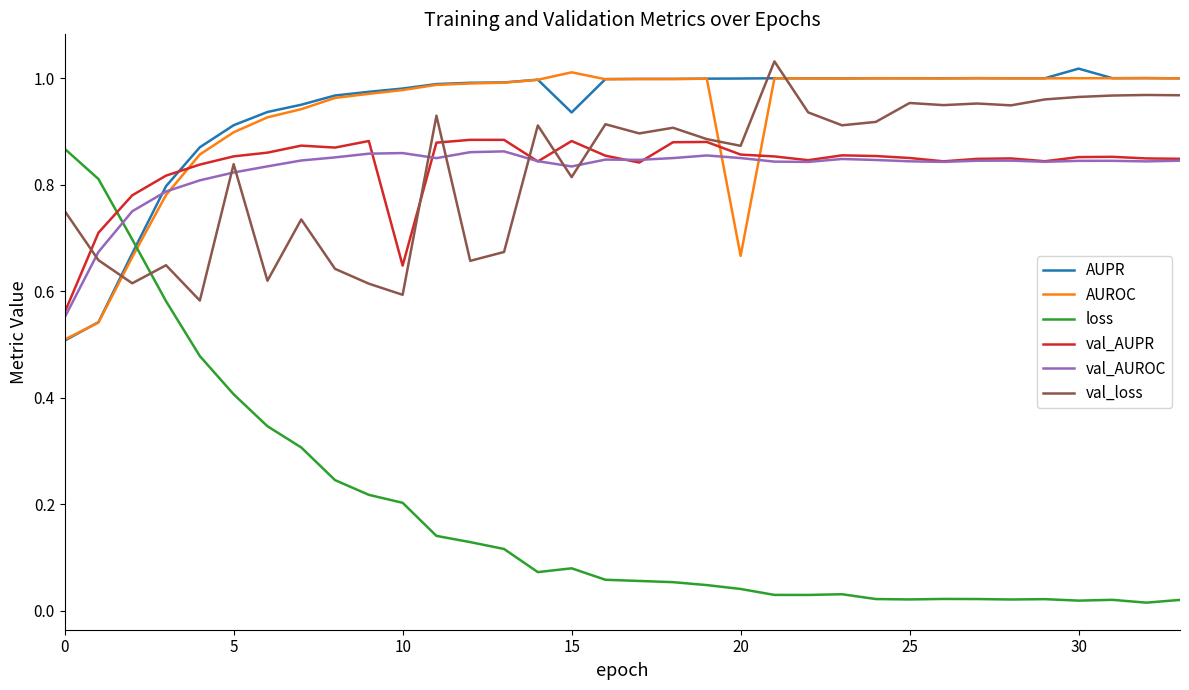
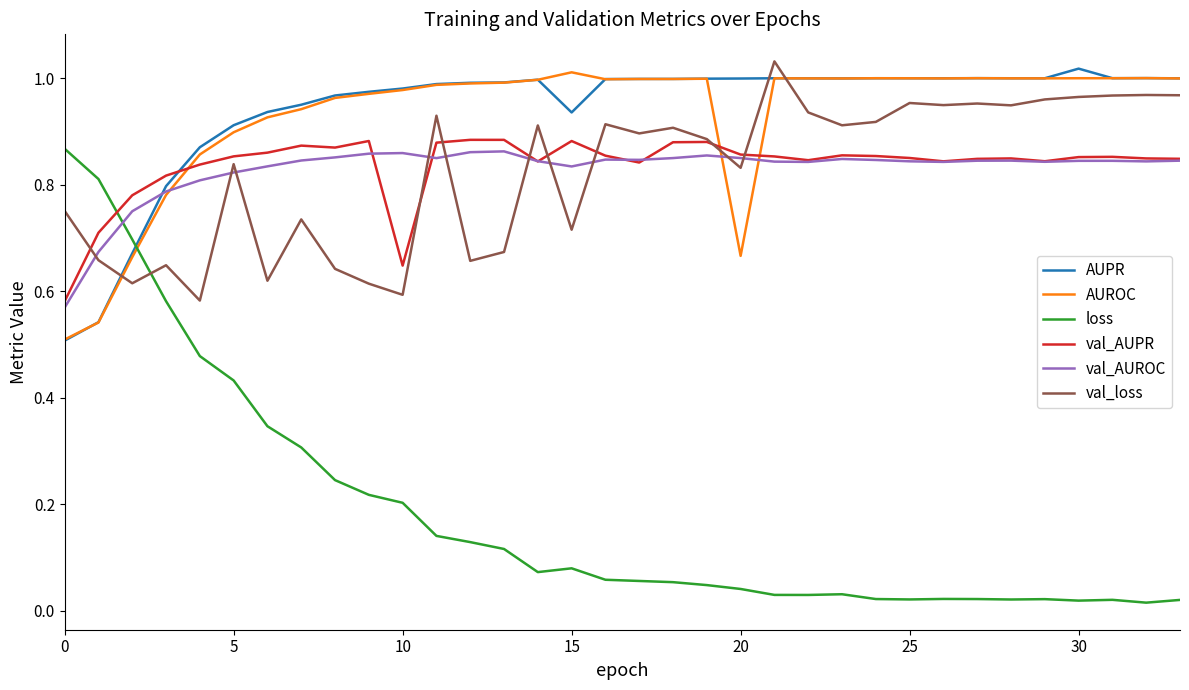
  {
    "AUPR": {
      "5": 0.91,
      "15": 0.94,
      "20": 1.00,
      "30": 1.02
    },
    "AUROC": {
      "5": 0.90,
      "15": 1.01,
      "20": 0.67,
      "30": 1.00
    },
    "loss": {
      "0": 0.87,
-     "5": 0.41,
+     "5": 0.43,
      "10": 0.20,
      "15": 0.08,
      "20": 0.04,
      "25": 0.02,
      "30": 0.02
    },
    "val_AUPR": {
-     "0": 0.56,
+     "0": 0.58,
      "5": 0.85,
      "10": 0.65,
      "15": 0.88,
      "20": 0.86,
      "25": 0.85,
      "30": 0.85
    },
    "val_AUROC": {
-     "0": 0.55,
+     "0": 0.57,
      "5": 0.82,
      "10": 0.86,
      "15": 0.83,
      "20": 0.85,
      "25": 0.84,
      "30": 0.84
    },
    "val_loss": {
      "0": 0.75,
      "5": 0.84,
      "10": 0.59,
-     "15": 0.81,
-     "20": 0.87,
+     "15": 0.72,
+     "20": 0.83,
      "25": 0.95,
      "30": 0.96
    }
  }
